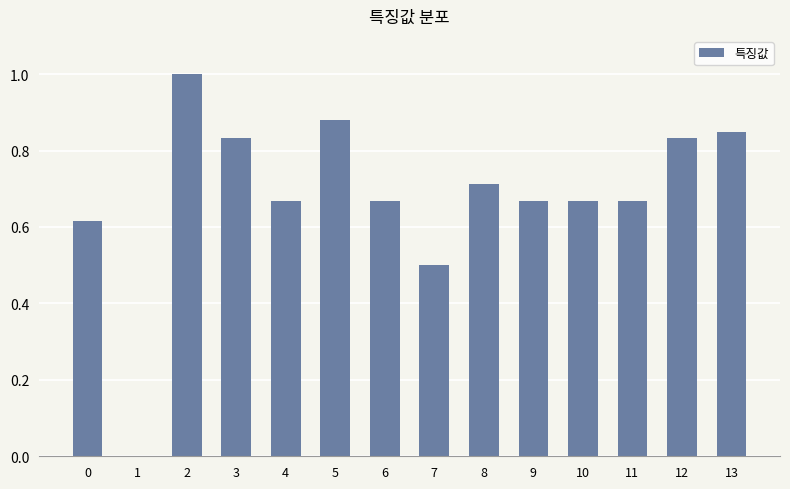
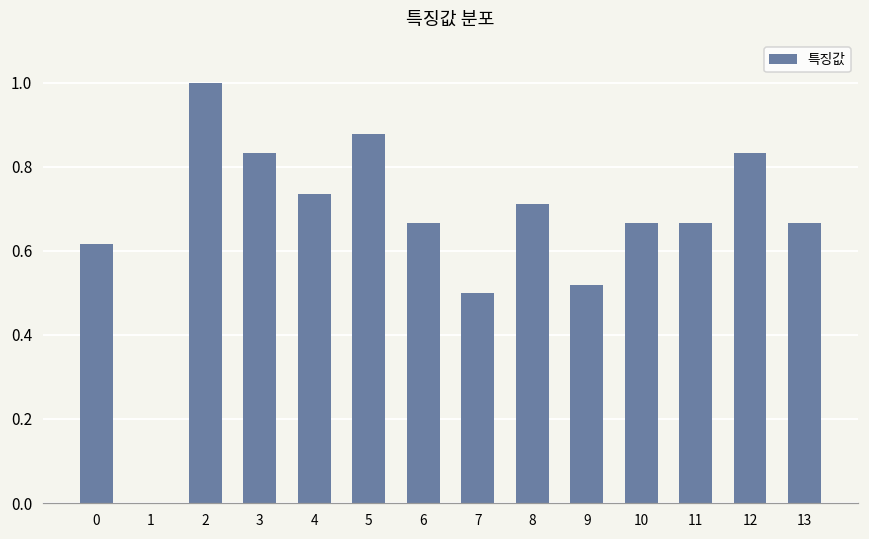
  {
    "0": 0.62,
    "1": 0.00,
    "2": 1.00,
    "3": 0.83,
-   "4": 0.67,
+   "4": 0.74,
    "5": 0.88,
    "6": 0.67,
    "7": 0.50,
    "8": 0.71,
-   "9": 0.67,
+   "9": 0.52,
    "10": 0.67,
    "11": 0.67,
    "12": 0.83,
-   "13": 0.85
+   "13": 0.67
  }
